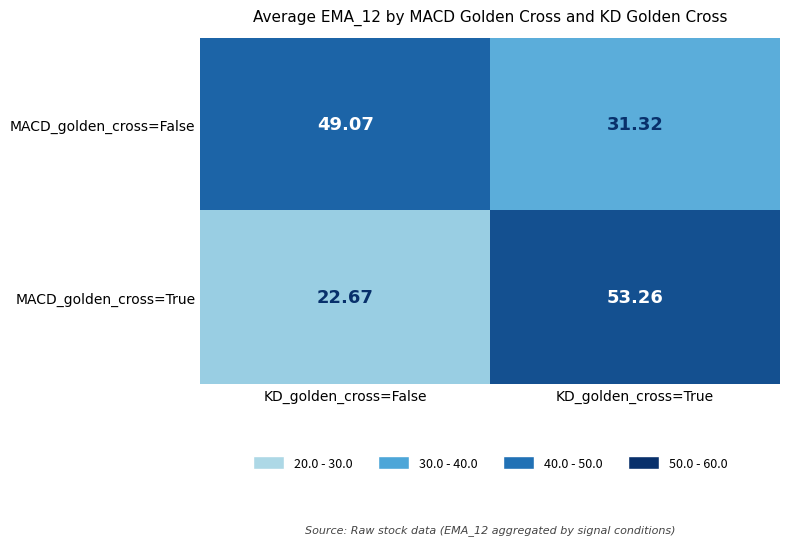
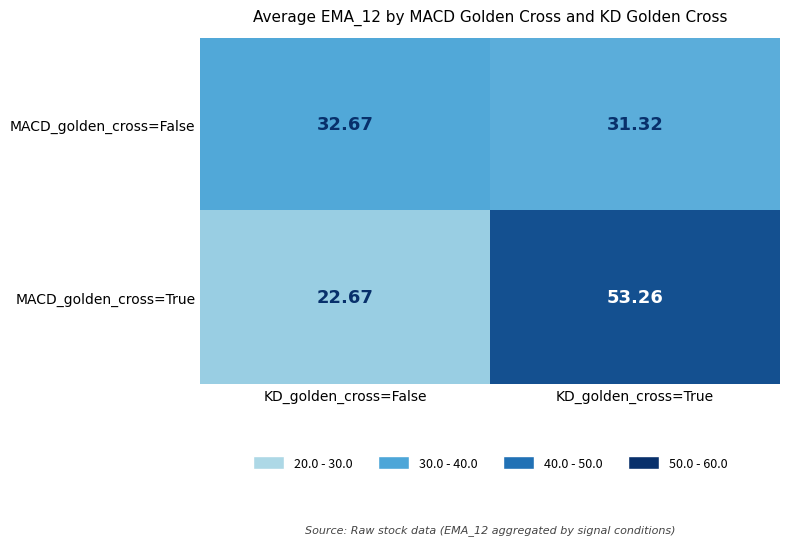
  {
    "MACD_golden_cross=False": {
-     "KD_golden_cross=False": 49.07,
+     "KD_golden_cross=False": 32.67,
      "KD_golden_cross=True": 31.32
    },
    "MACD_golden_cross=True": {
      "KD_golden_cross=False": 22.67,
      "KD_golden_cross=True": 53.26
    }
  }
